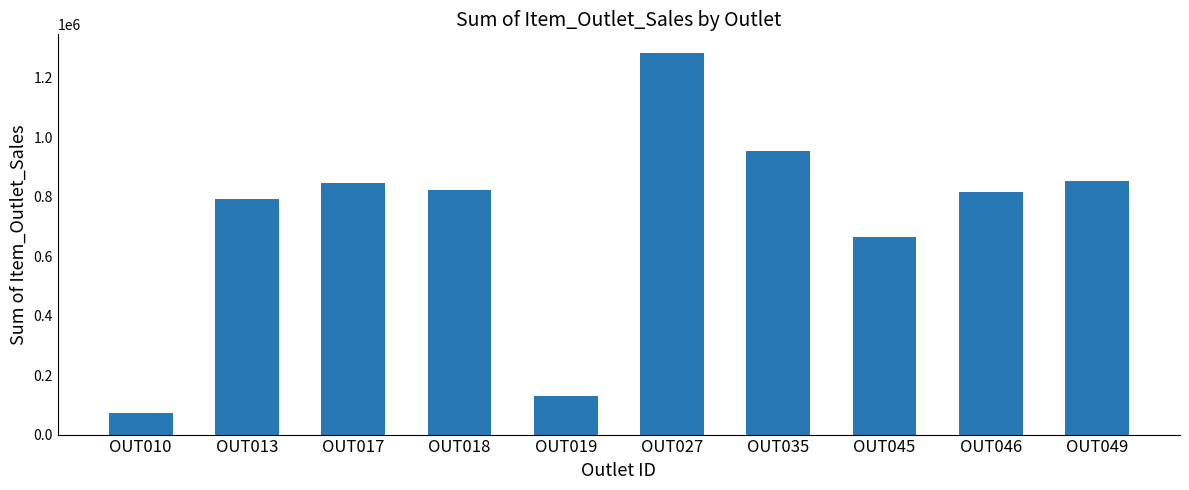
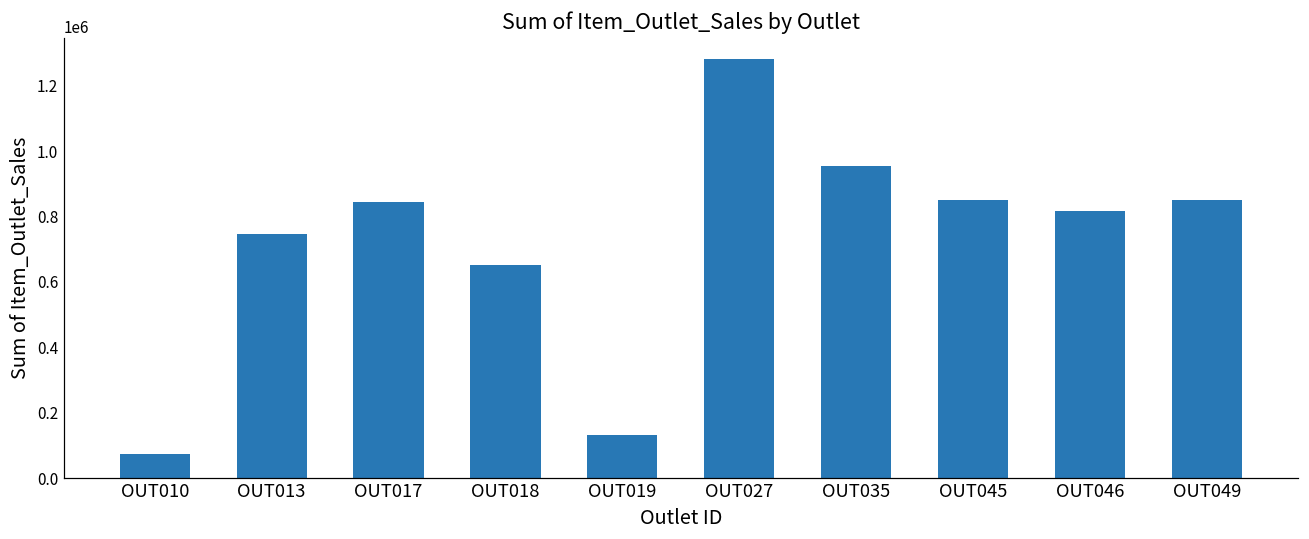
  {
    "OUT010": 70000,
-   "OUT013": 790000,
+   "OUT013": 750000,
    "OUT017": 850000,
-   "OUT018": 820000,
+   "OUT018": 650000,
    "OUT019": 130000,
    "OUT027": 1280000,
    "OUT035": 960000,
-   "OUT045": 660000,
+   "OUT045": 850000,
    "OUT046": 820000,
    "OUT049": 850000
  }
